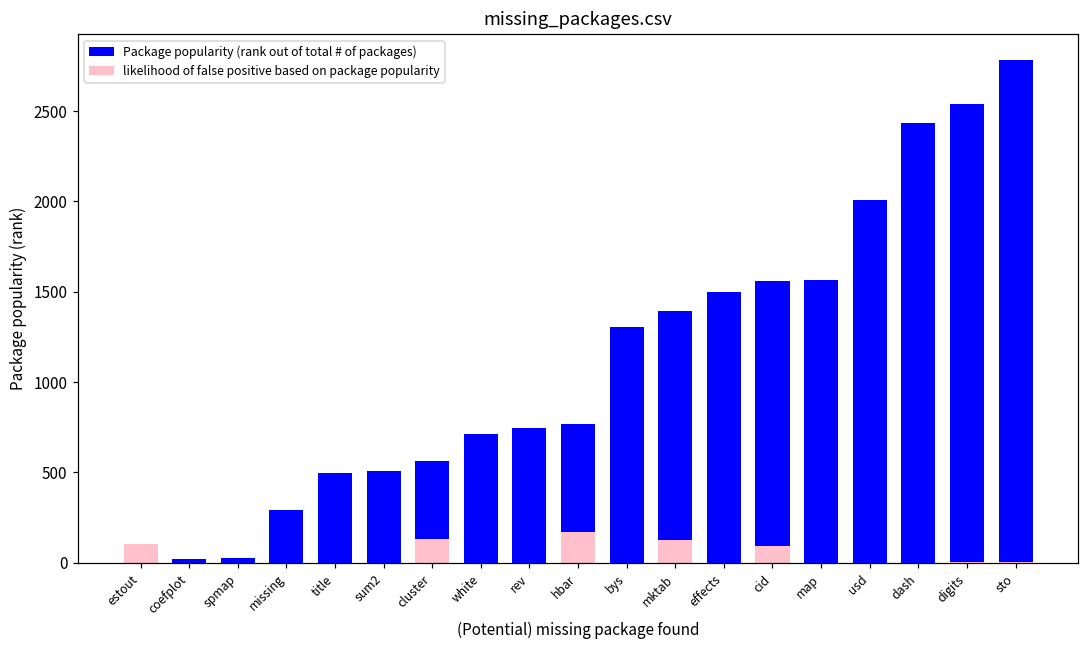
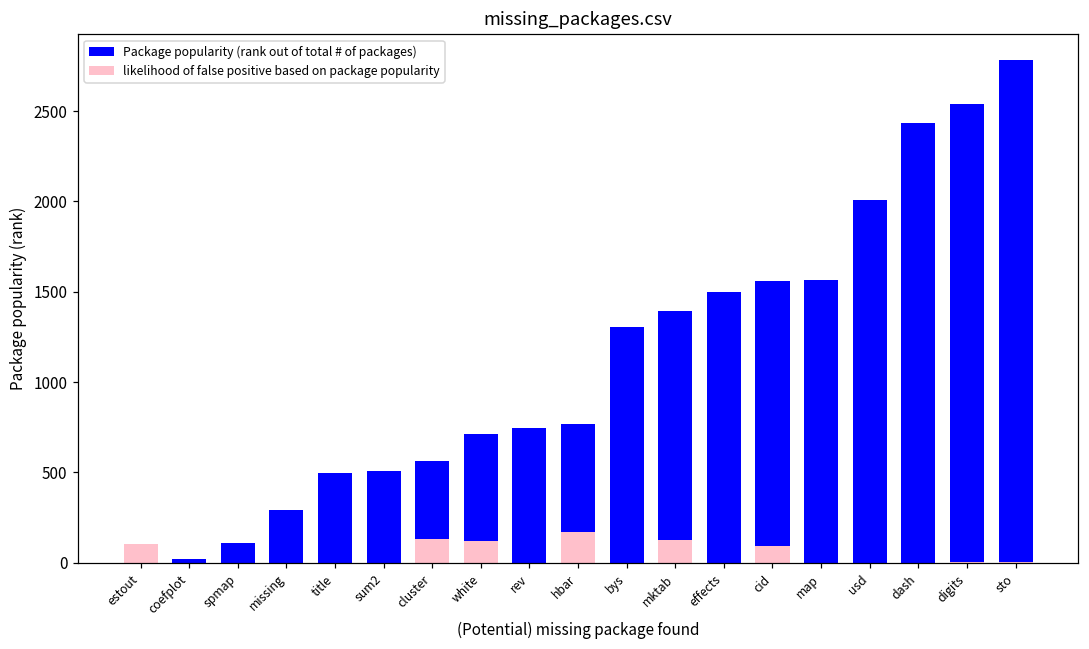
  {
    "Package popularity (rank out of total # of packages)": {
      "coefplot": 20,
-     "spmap": 30,
+     "spmap": 110,
      "missing": 290,
      "title": 500,
      "sum2": 510,
      "cluster": 560,
      "white": 710,
      "rev": 750,
      "hbar": 770,
      "bys": 1310,
      "mktab": 1390,
      "effects": 1500,
      "cid": 1560,
      "map": 1560,
      "usd": 2010,
      "dash": 2440,
      "digits": 2540,
      "sto": 2790
    },
    "likelihood of false positive based on package popularity": {
      "estout": 110,
      "coefplot": 0,
      "spmap": 0,
      "missing": 0,
-     "white": 0
+     "white": 120
    }
  }
